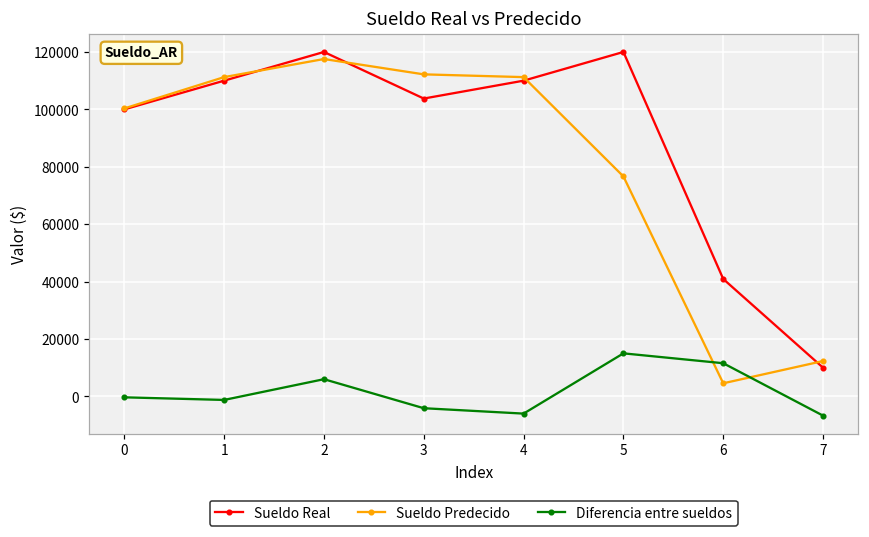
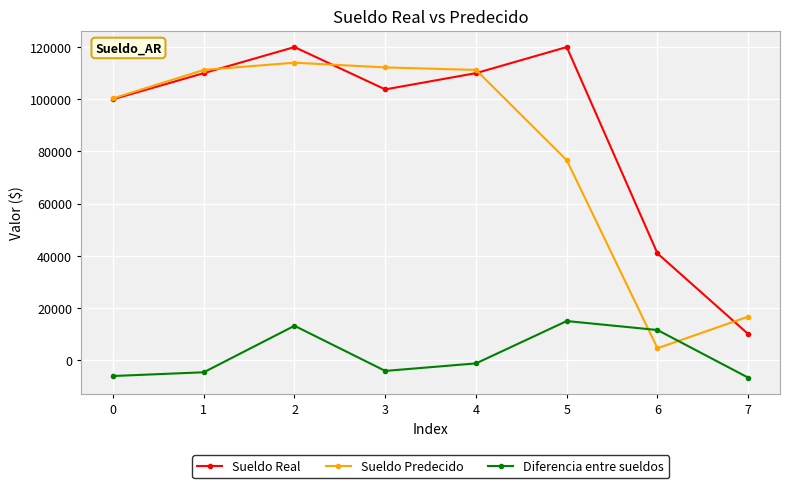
  {
    "Sueldo Real": {
      "1": 110000,
      "2": 120000,
      "3": 104000,
      "4": 110000,
      "5": 120000,
      "6": 41000,
      "7": 10000
    },
    "Sueldo Predecido": {
      "1": 111000,
-     "2": 118000,
+     "2": 114000,
      "3": 112000,
      "4": 111000,
      "5": 77000,
      "6": 5000,
-     "7": 12000
+     "7": 17000
    },
    "Diferencia entre sueldos": {
-     "0": 0,
-     "1": -1000,
-     "2": 6000,
+     "0": -6000,
+     "1": -5000,
+     "2": 13000,
      "3": -4000,
-     "4": -6000,
+     "4": -1000,
      "5": 15000,
      "6": 12000,
      "7": -7000
    }
  }
